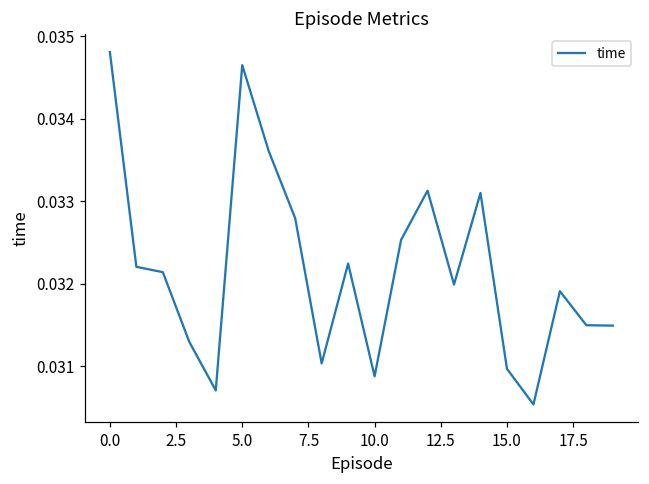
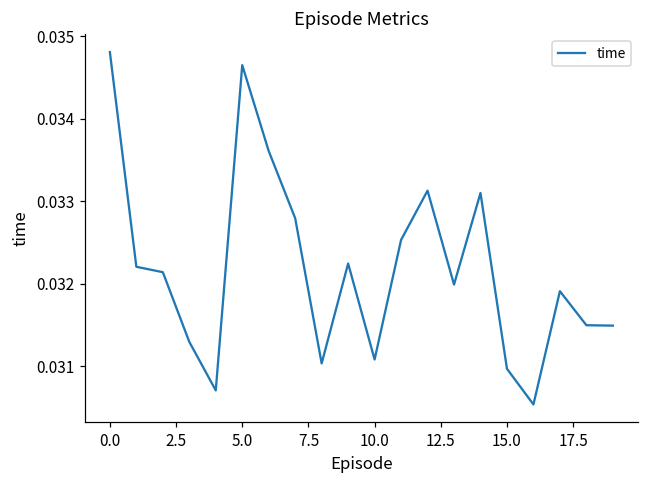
  {
    "0.0": 0.0348,
    "5.0": 0.0347,
-   "10.0": 0.0309,
+   "10.0": 0.0311,
    "15.0": 0.0310
  }
